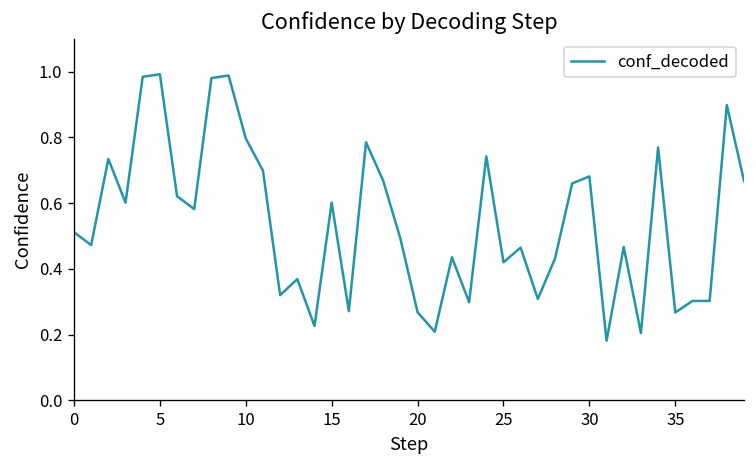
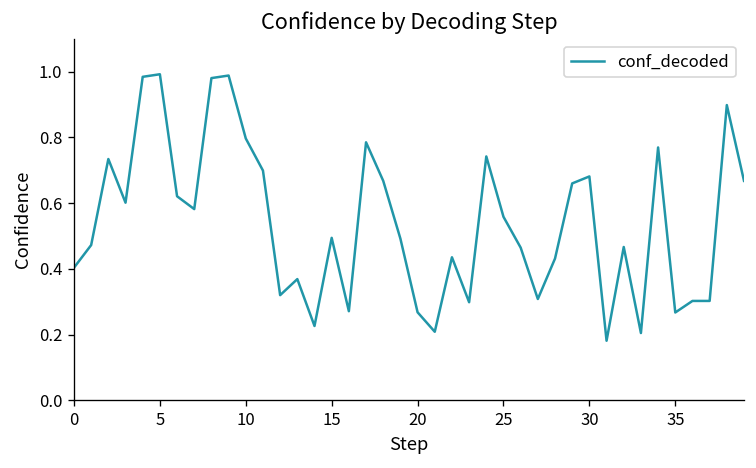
  {
-   "0": 0.51,
+   "0": 0.40,
    "5": 0.99,
    "10": 0.80,
-   "15": 0.60,
+   "15": 0.49,
    "20": 0.27,
-   "25": 0.42,
+   "25": 0.56,
    "30": 0.68,
    "35": 0.27
  }
